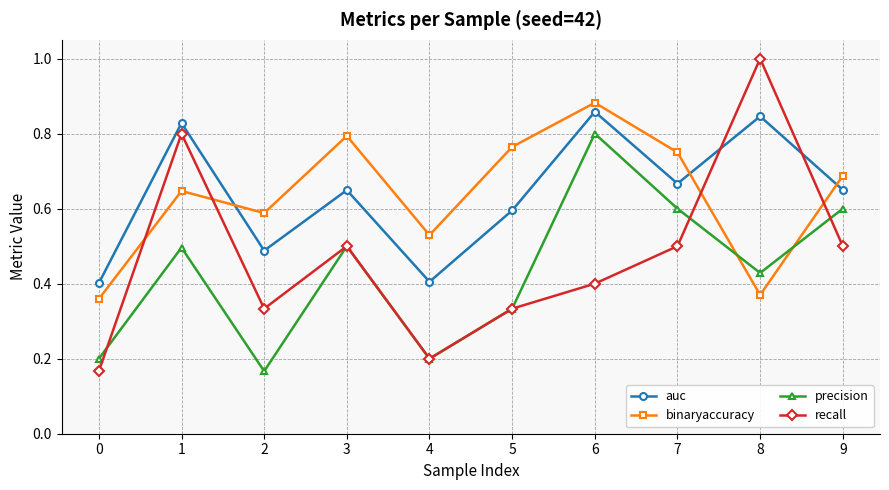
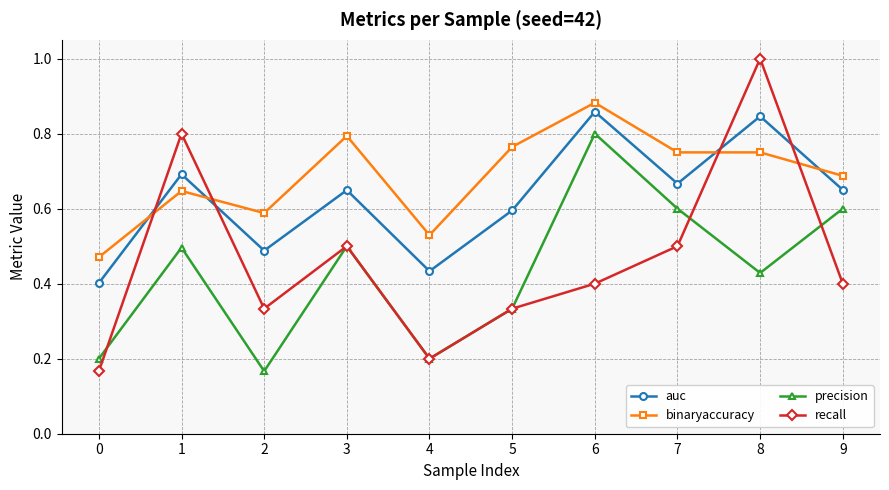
  {
    "auc": {
      "0": 0.40,
-     "1": 0.83,
+     "1": 0.69,
      "2": 0.49,
      "3": 0.65,
-     "4": 0.41,
+     "4": 0.43,
      "5": 0.60,
      "6": 0.86,
      "7": 0.67,
      "8": 0.85,
      "9": 0.65
    },
    "binaryaccuracy": {
-     "0": 0.36,
+     "0": 0.47,
      "1": 0.65,
      "2": 0.59,
      "3": 0.79,
      "4": 0.53,
      "5": 0.76,
      "6": 0.88,
      "7": 0.75,
-     "8": 0.37,
+     "8": 0.75,
      "9": 0.69
    },
    "precision": {
      "0": 0.20,
      "1": 0.50,
      "2": 0.17,
      "6": 0.80,
      "7": 0.60,
      "8": 0.43,
      "9": 0.60
    },
    "recall": {
      "0": 0.17,
      "1": 0.8,
      "2": 0.33,
      "6": 0.4,
      "7": 0.5,
      "8": 1.0,
-     "9": 0.5
+     "9": 0.4
    }
  }
